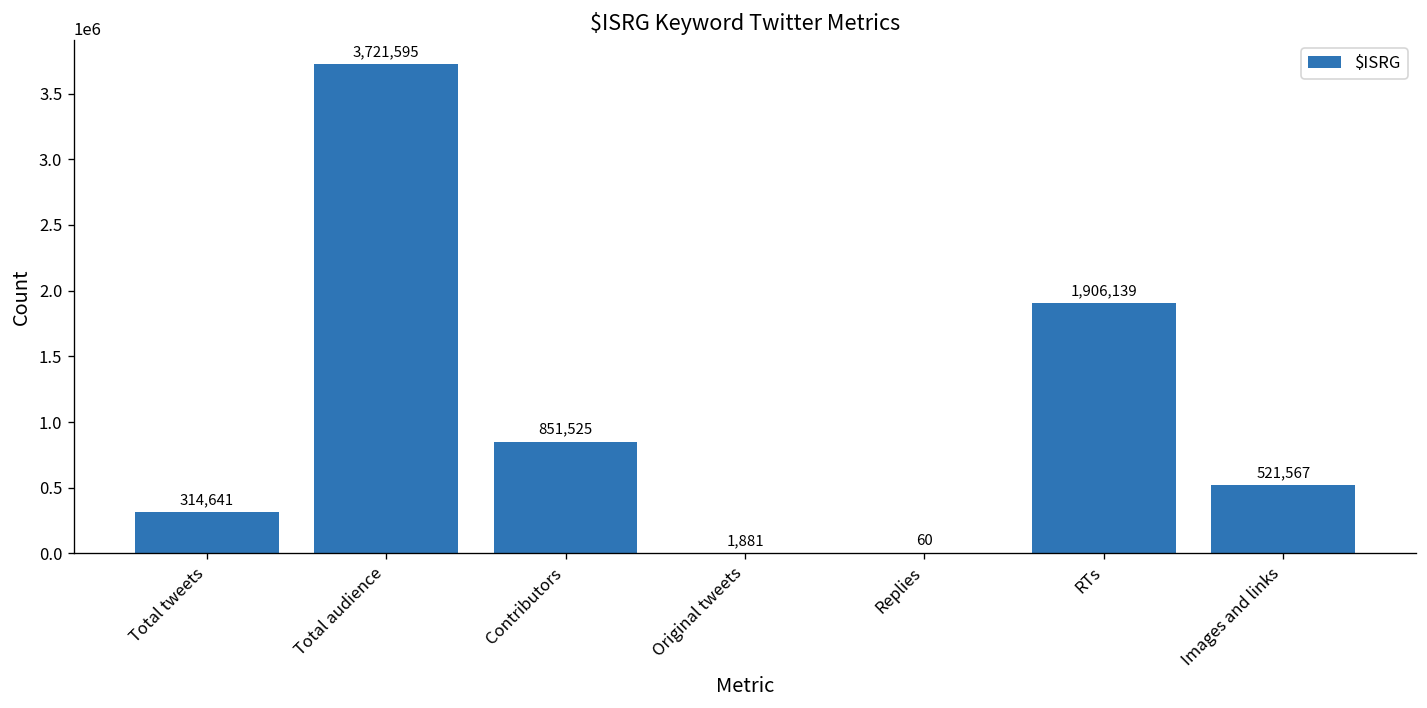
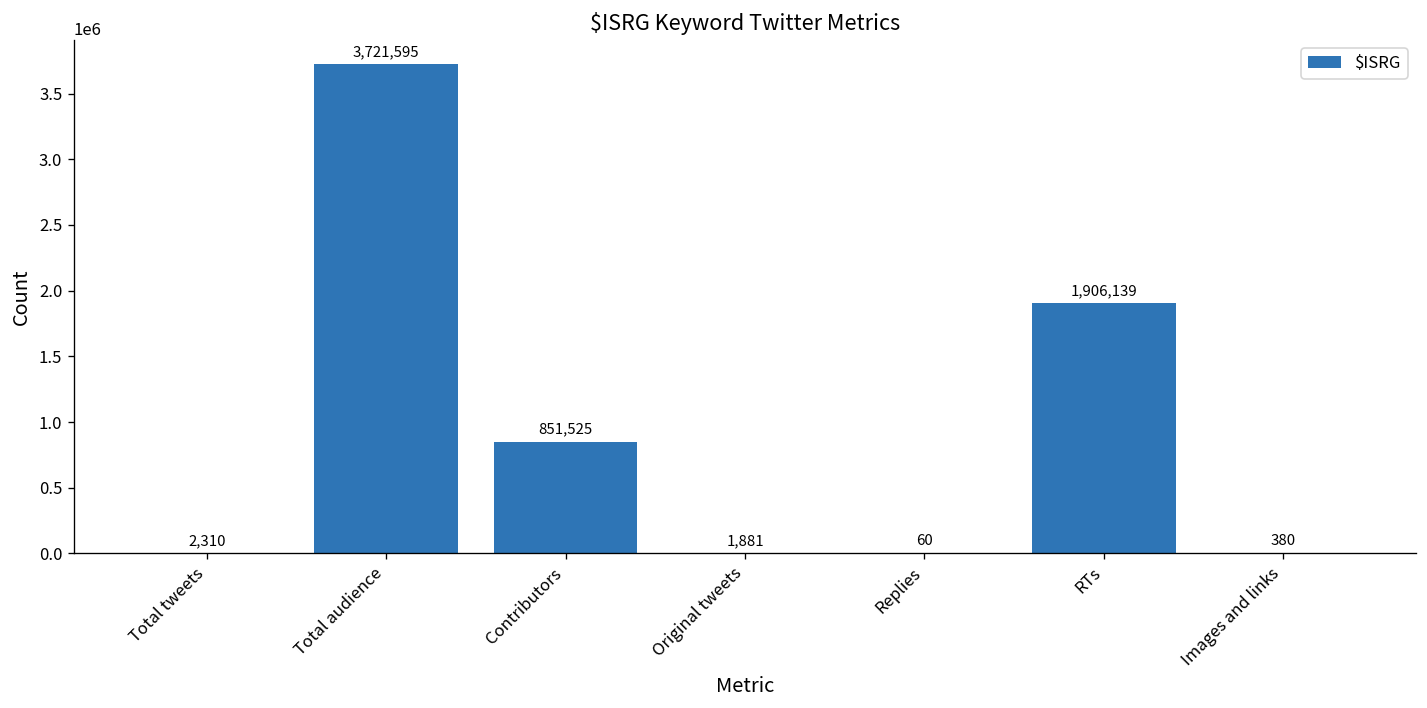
  {
-   "Total tweets": "314,641",
+   "Total tweets": "2,310",
    "Total audience": "3,721,595",
    "Contributors": "851,525",
    "Original tweets": "1,881",
    "Replies": "60",
    "RTs": "1,906,139",
-   "Images and links": "521,567"
+   "Images and links": "380"
  }
